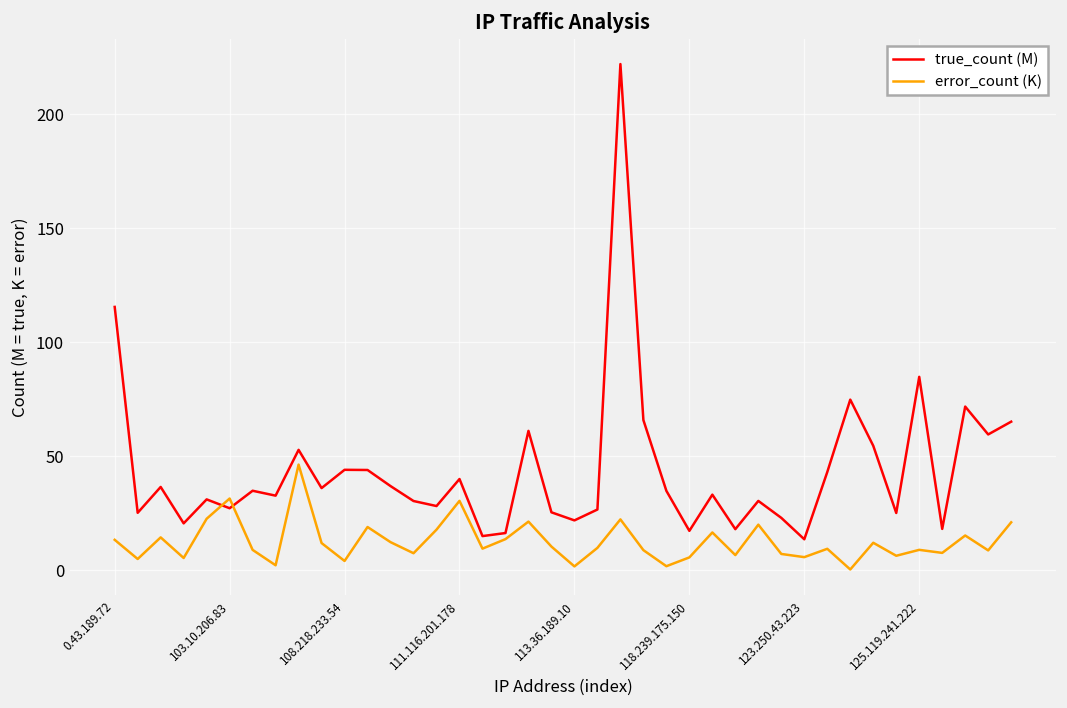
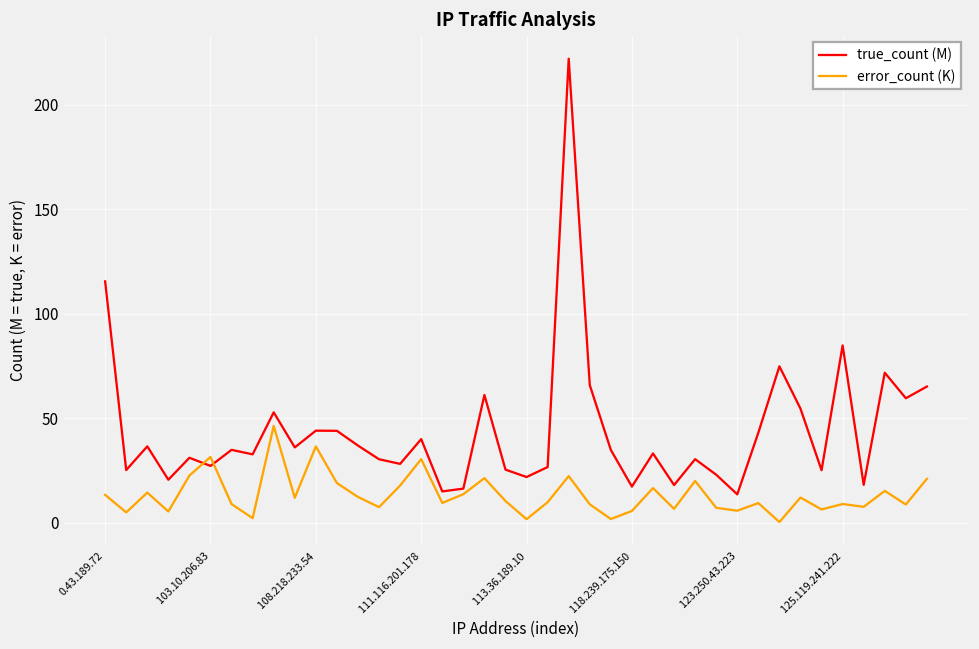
  {
    "true_count (M)": {
      "0.43.189.72": 115,
      "103.10.206.83": 27,
      "108.218.233.54": 44,
      "111.116.201.178": 40,
      "113.36.189.10": 22,
      "118.239.175.150": 17,
      "123.250.43.223": 14,
      "125.119.241.222": 85
    },
    "error_count (K)": {
      "0.43.189.72": 13,
      "103.10.206.83": 31,
-     "108.218.233.54": 4,
+     "108.218.233.54": 36,
      "111.116.201.178": 30,
      "113.36.189.10": 2,
      "118.239.175.150": 6,
      "123.250.43.223": 6,
      "125.119.241.222": 9
    }
  }
